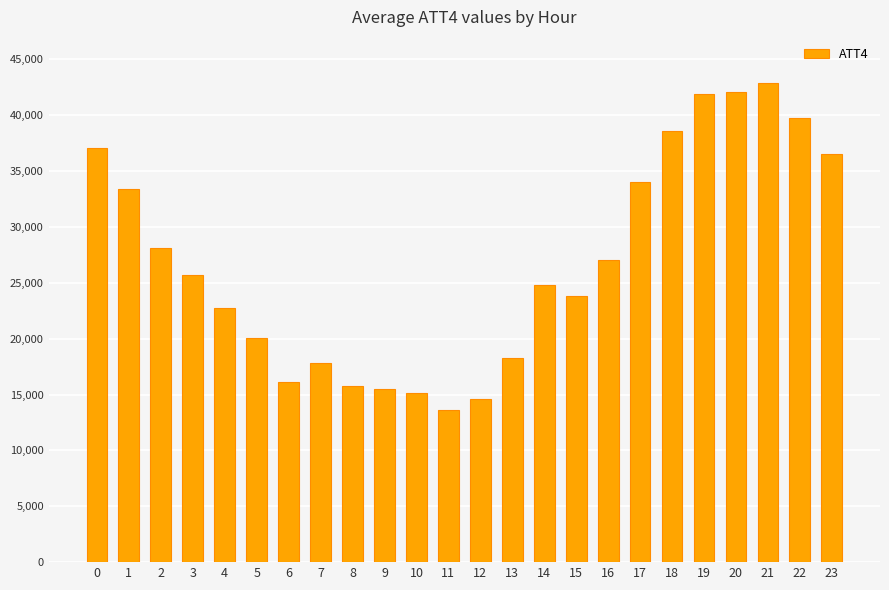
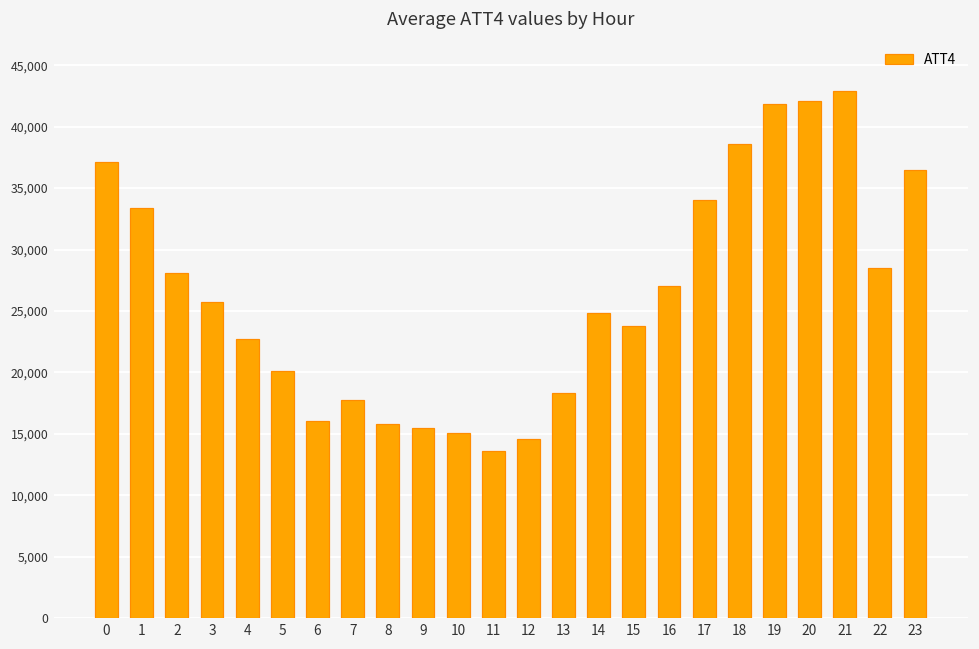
  {
    "0": "37,100",
    "1": "33,400",
    "2": "28,100",
    "3": "25,700",
    "4": "22,700",
    "5": "20,100",
    "6": "16,100",
    "7": "17,800",
    "8": "15,800",
    "9": "15,500",
    "10": "15,100",
    "11": "13,600",
    "12": "14,600",
    "13": "18,300",
    "14": "24,800",
    "15": "23,800",
    "16": "27,000",
    "17": "34,000",
    "18": "38,600",
    "19": "41,900",
    "20": "42,100",
    "21": "42,900",
-   "22": "39,700",
+   "22": "28,500",
    "23": "36,500"
  }
